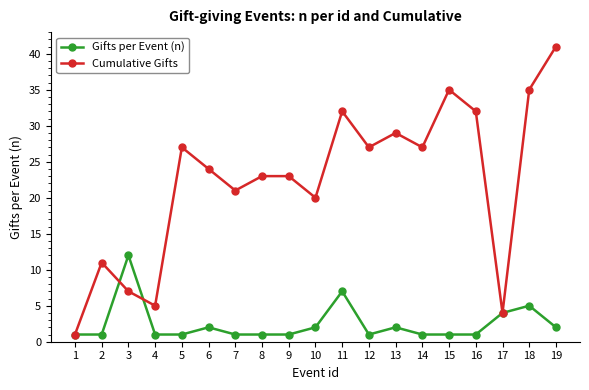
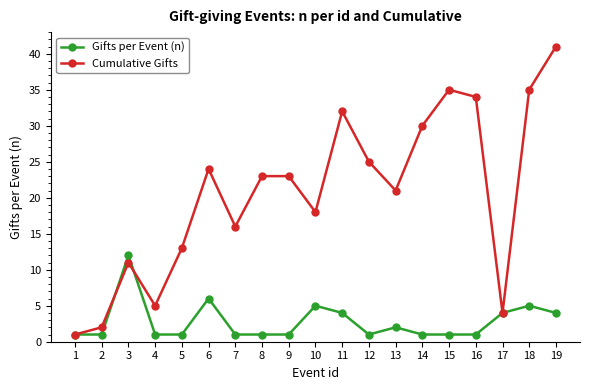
  {
    "Gifts per Event (n)": {
      "2": 1,
      "3": 12,
      "4": 1,
      "5": 1,
-     "6": 2,
+     "6": 6,
      "7": 1,
      "8": 1,
      "9": 1,
-     "10": 2,
-     "11": 7,
+     "10": 5,
+     "11": 4,
      "12": 1,
      "13": 2,
      "14": 1,
      "15": 1,
      "16": 1,
      "18": 5,
-     "19": 2
+     "19": 4
    },
    "Cumulative Gifts": {
-     "2": 11,
-     "3": 7,
+     "2": 2,
+     "3": 11,
      "4": 5,
-     "5": 27,
+     "5": 13,
      "6": 24,
-     "7": 21,
+     "7": 16,
      "8": 23,
      "9": 23,
-     "10": 20,
+     "10": 18,
      "11": 32,
-     "12": 27,
-     "13": 29,
-     "14": 27,
+     "12": 25,
+     "13": 21,
+     "14": 30,
      "15": 35,
-     "16": 32,
+     "16": 34,
      "18": 35,
      "19": 41
    }
  }
